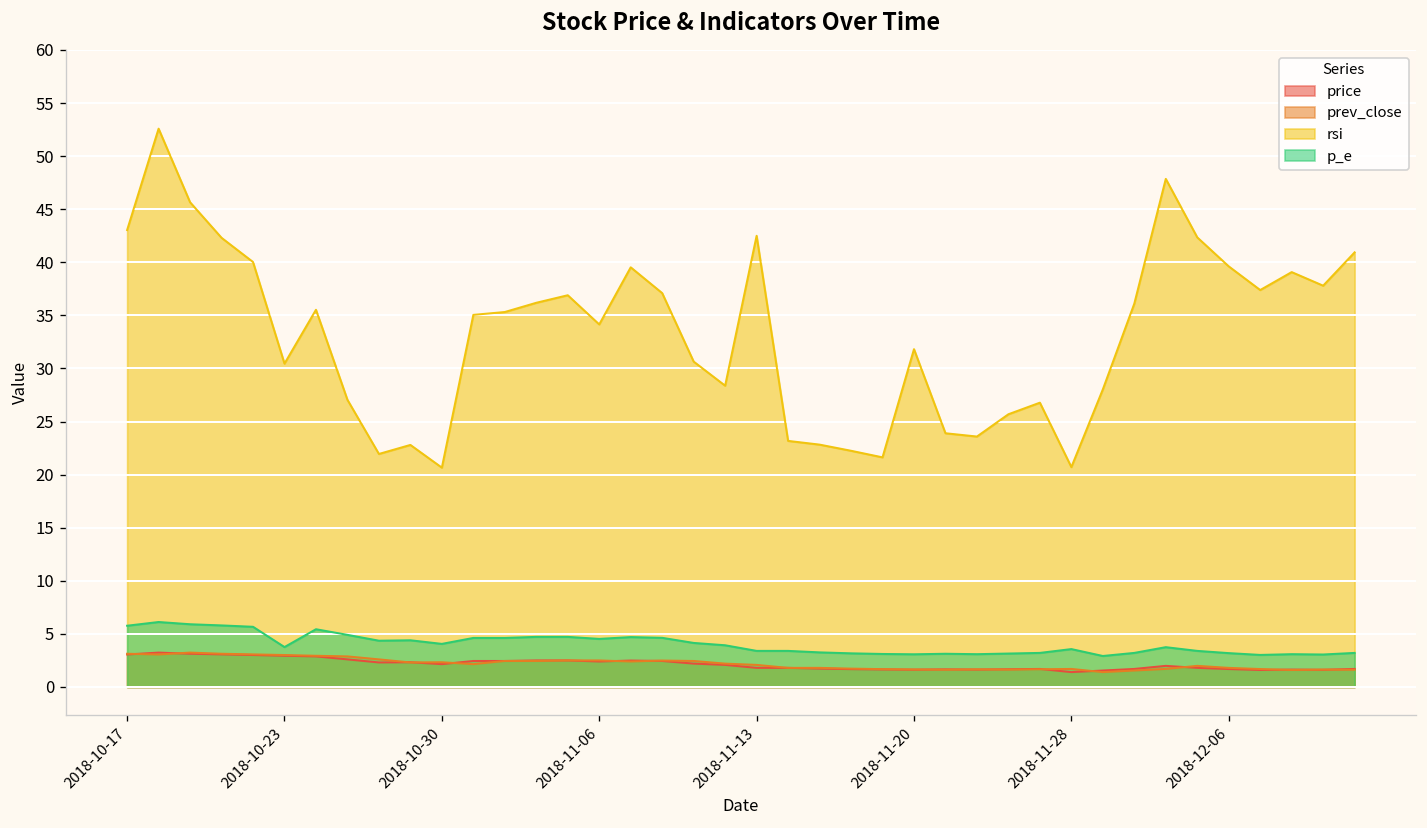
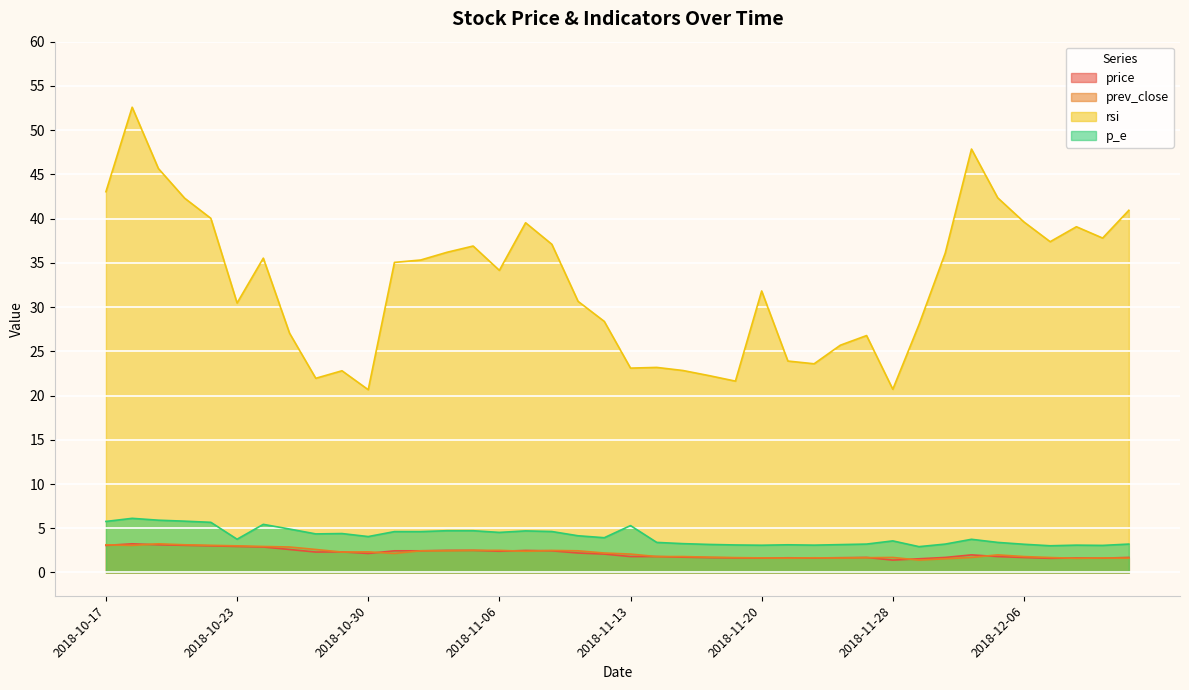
  {
    "rsi": {
      "2018-10-23": 30,
      "2018-10-30": 21,
      "2018-11-06": 34,
-     "2018-11-13": 43,
+     "2018-11-13": 23,
      "2018-11-20": 32,
      "2018-11-28": 21,
      "2018-12-06": 40
    },
    "p_e": {
      "2018-10-23": 4,
      "2018-10-30": 4,
      "2018-11-06": 5,
-     "2018-11-13": 3,
+     "2018-11-13": 5,
      "2018-11-20": 3,
      "2018-11-28": 4,
      "2018-12-06": 3
    }
  }
